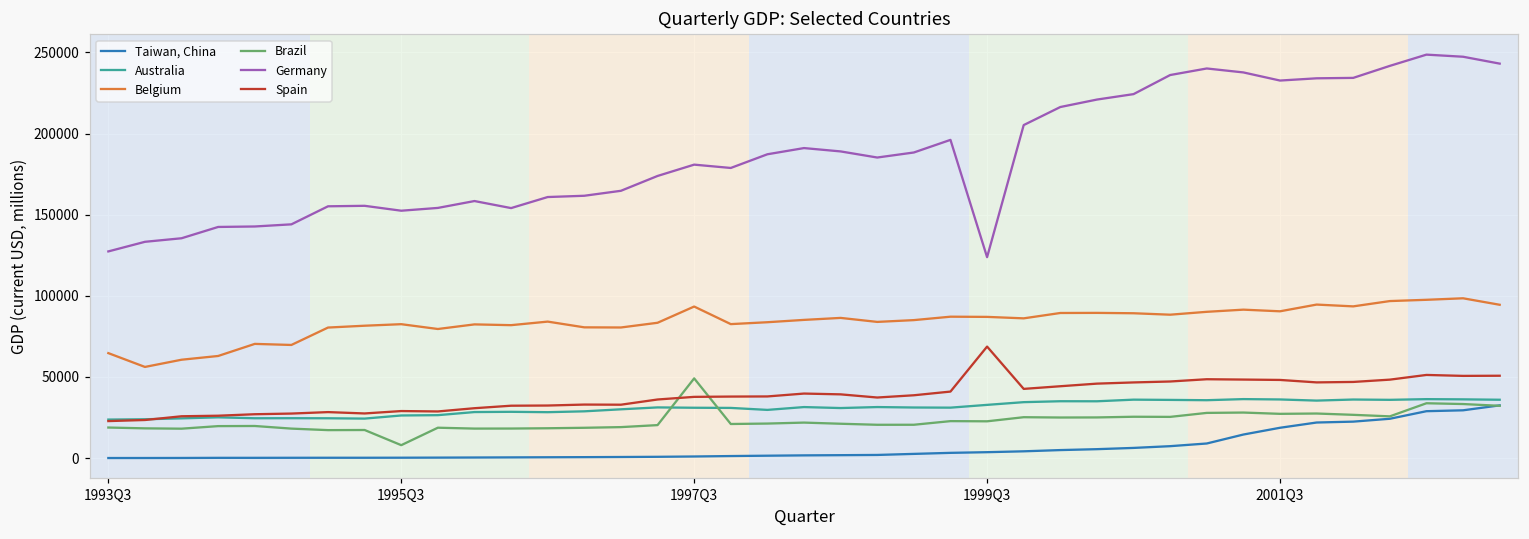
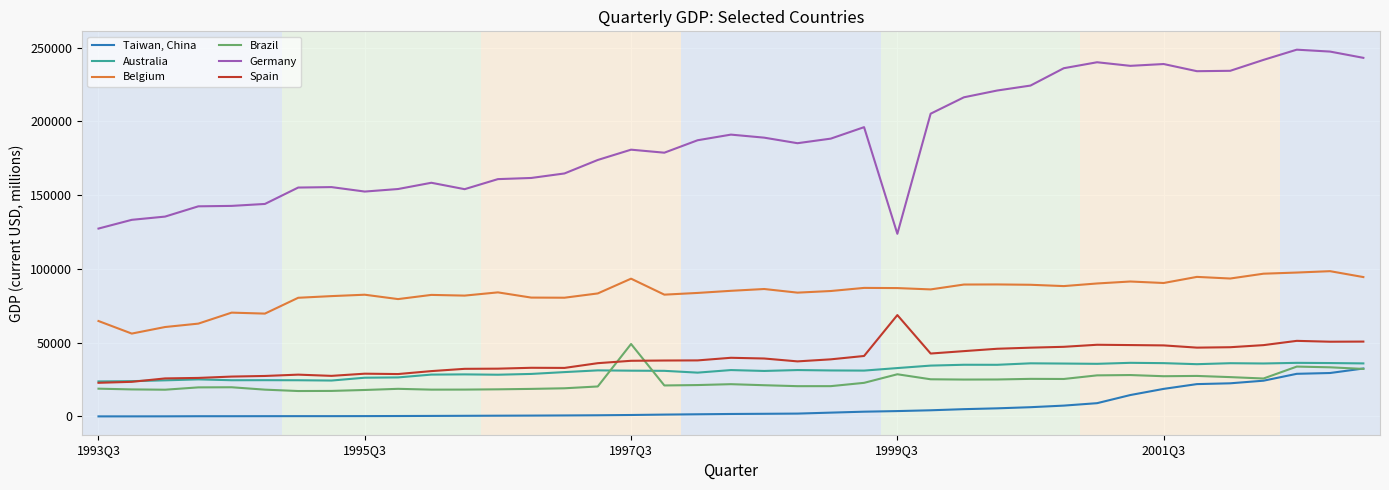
  {
    "Belgium": {
      "1993Q3": 65000,
      "1995Q3": 83000,
      "1997Q3": 93000,
      "1999Q3": 87000,
      "2001Q3": 90000
    },
    "Brazil": {
      "1993Q3": 19000,
-     "1995Q3": 8000,
+     "1995Q3": 18000,
      "1997Q3": 49000,
-     "1999Q3": 23000,
+     "1999Q3": 29000,
      "2001Q3": 27000
    },
    "Germany": {
      "1993Q3": 127000,
      "1995Q3": 152000,
      "1997Q3": 181000,
      "1999Q3": 124000,
-     "2001Q3": 233000
+     "2001Q3": 239000
    },
    "Spain": {
      "1995Q3": 29000,
      "1997Q3": 38000,
      "1999Q3": 69000,
      "2001Q3": 48000
    }
  }
